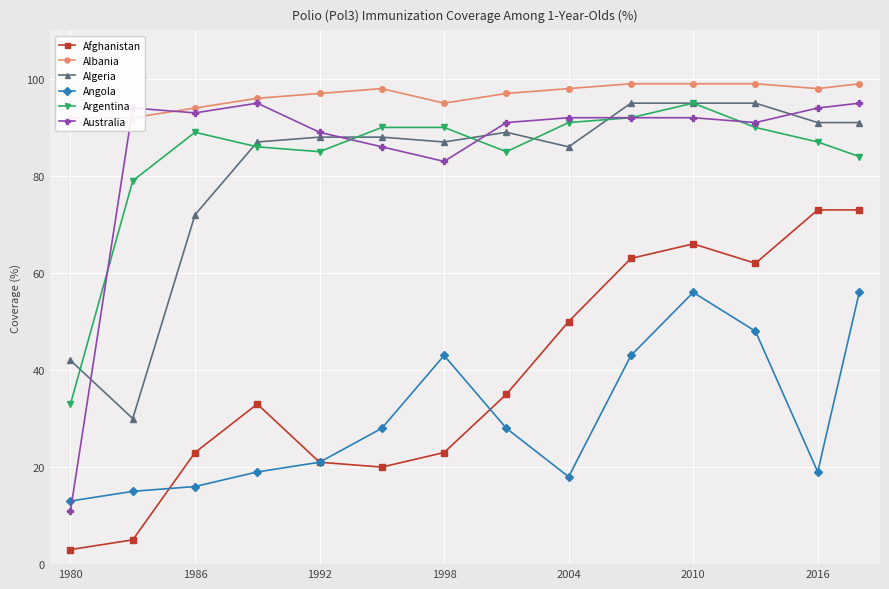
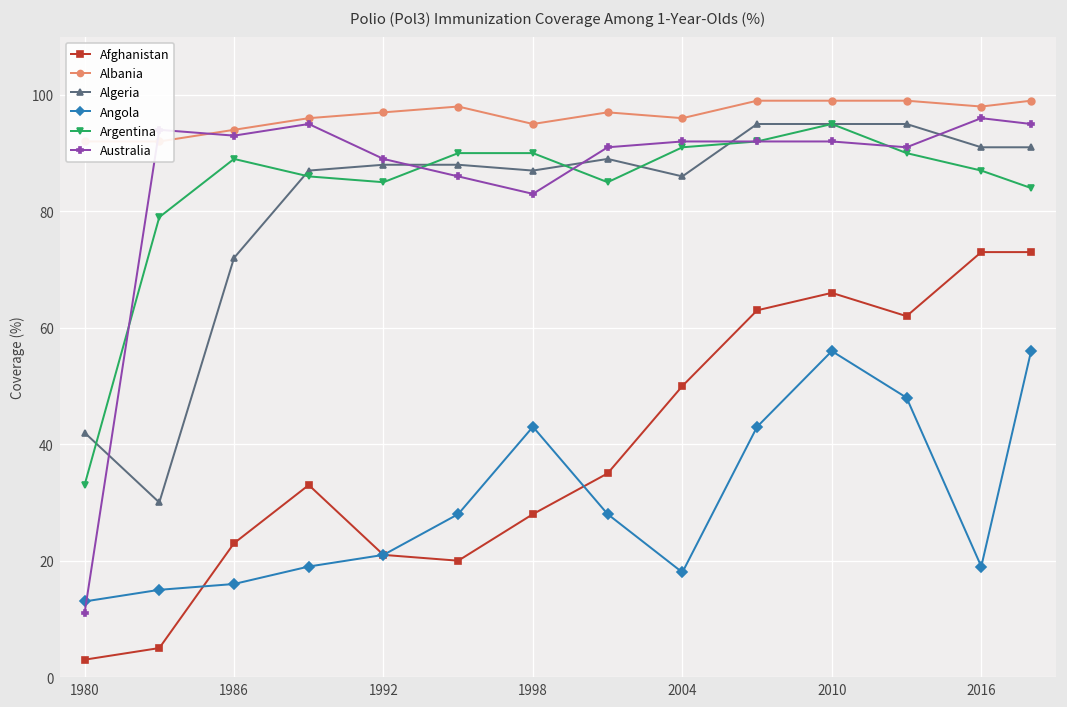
  {
    "Afghanistan": {
      "1980": 3,
      "1986": 23,
-     "1998": 23,
+     "1998": 28,
      "2004": 50,
      "2010": 66,
      "2016": 73
    },
    "Albania": {
      "1986": 94,
      "1992": 97,
      "1998": 95,
-     "2004": 98,
+     "2004": 96,
      "2010": 99,
      "2016": 98
    },
    "Algeria": {
      "1980": 42,
      "1986": 72,
      "1992": 88,
      "1998": 87,
      "2004": 86,
      "2016": 91
    },
    "Angola": {
      "1980": 13,
      "1986": 16,
      "1998": 43,
      "2004": 18,
      "2010": 56,
      "2016": 19
    },
    "Argentina": {
      "1980": 33,
      "1986": 89,
      "1992": 85,
      "1998": 90,
      "2004": 91,
      "2016": 87
    },
    "Australia": {
      "1980": 11,
      "1986": 93,
      "1992": 89,
      "1998": 83,
      "2004": 92,
      "2010": 92,
-     "2016": 94
+     "2016": 96
    }
  }
